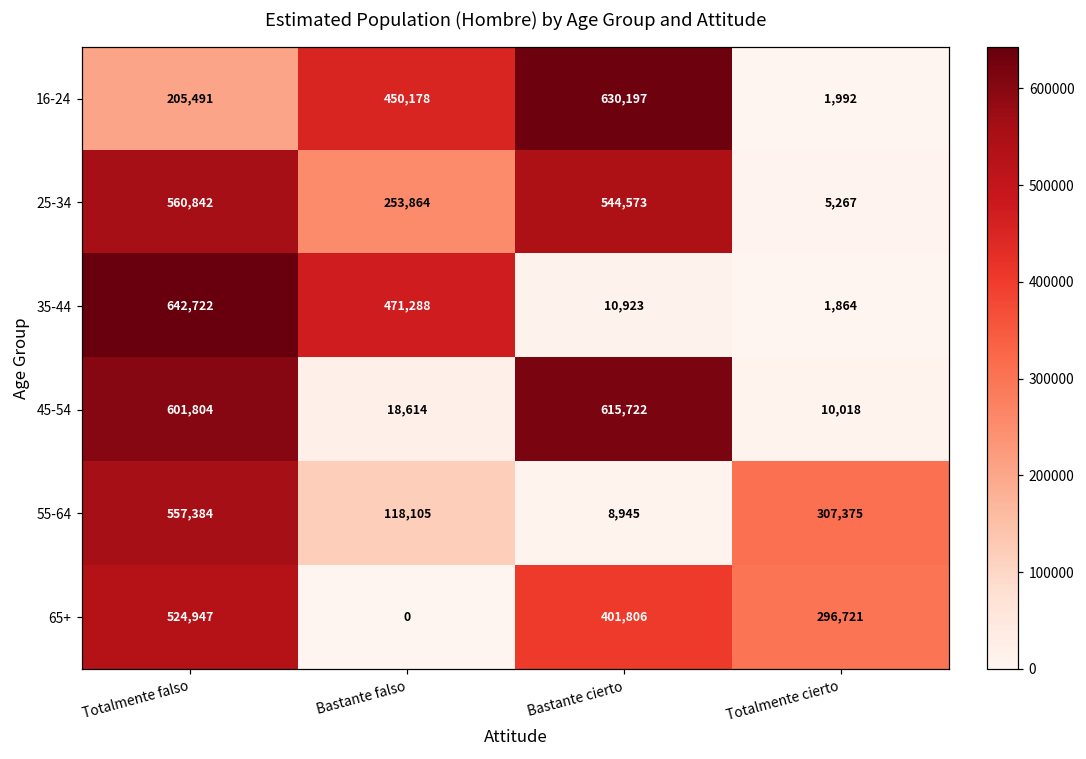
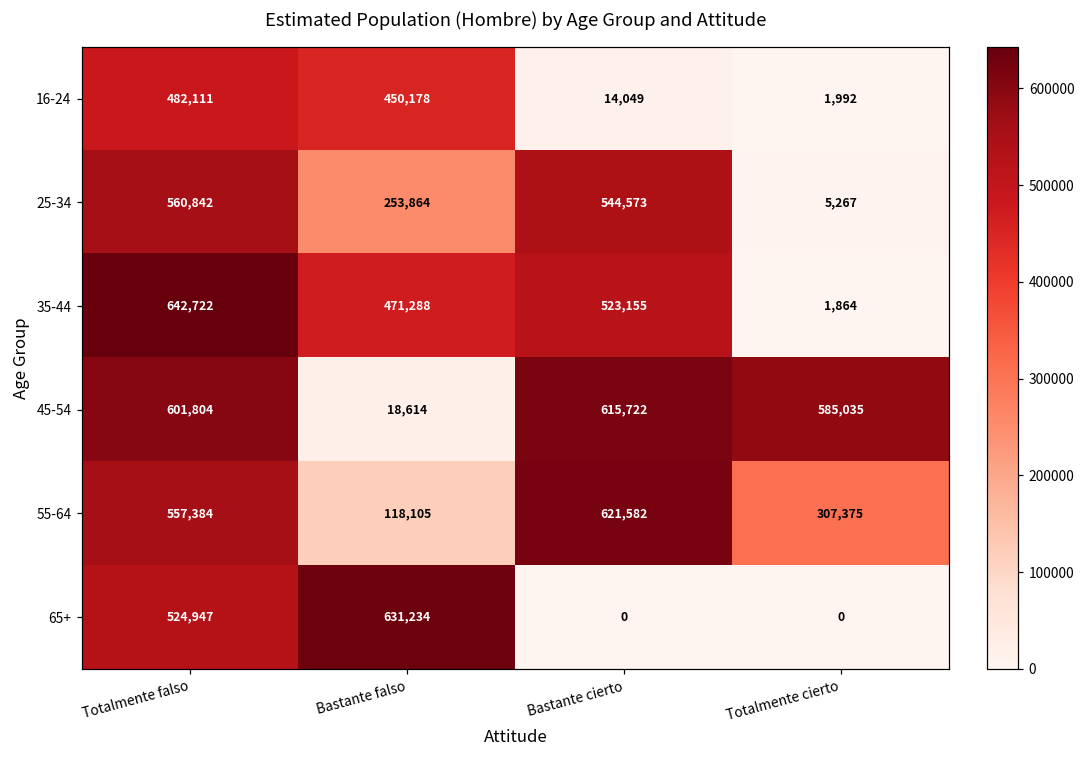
  {
    "16-24": {
-     "Totalmente falso": "205,491",
+     "Totalmente falso": "482,111",
      "Bastante falso": "450,178",
-     "Bastante cierto": "630,197",
+     "Bastante cierto": "14,049",
      "Totalmente cierto": "1,992"
    },
    "25-34": {
      "Totalmente falso": "560,842",
      "Bastante falso": "253,864",
      "Bastante cierto": "544,573",
      "Totalmente cierto": "5,267"
    },
    "35-44": {
      "Totalmente falso": "642,722",
      "Bastante falso": "471,288",
-     "Bastante cierto": "10,923",
+     "Bastante cierto": "523,155",
      "Totalmente cierto": "1,864"
    },
    "45-54": {
      "Totalmente falso": "601,804",
      "Bastante falso": "18,614",
      "Bastante cierto": "615,722",
-     "Totalmente cierto": "10,018"
+     "Totalmente cierto": "585,035"
    },
    "55-64": {
      "Totalmente falso": "557,384",
      "Bastante falso": "118,105",
-     "Bastante cierto": "8,945",
+     "Bastante cierto": "621,582",
      "Totalmente cierto": "307,375"
    },
    "65+": {
      "Totalmente falso": "524,947",
-     "Bastante falso": "0",
-     "Bastante cierto": "401,806",
-     "Totalmente cierto": "296,721"
+     "Bastante falso": "631,234",
+     "Bastante cierto": "0",
+     "Totalmente cierto": "0"
    }
  }
